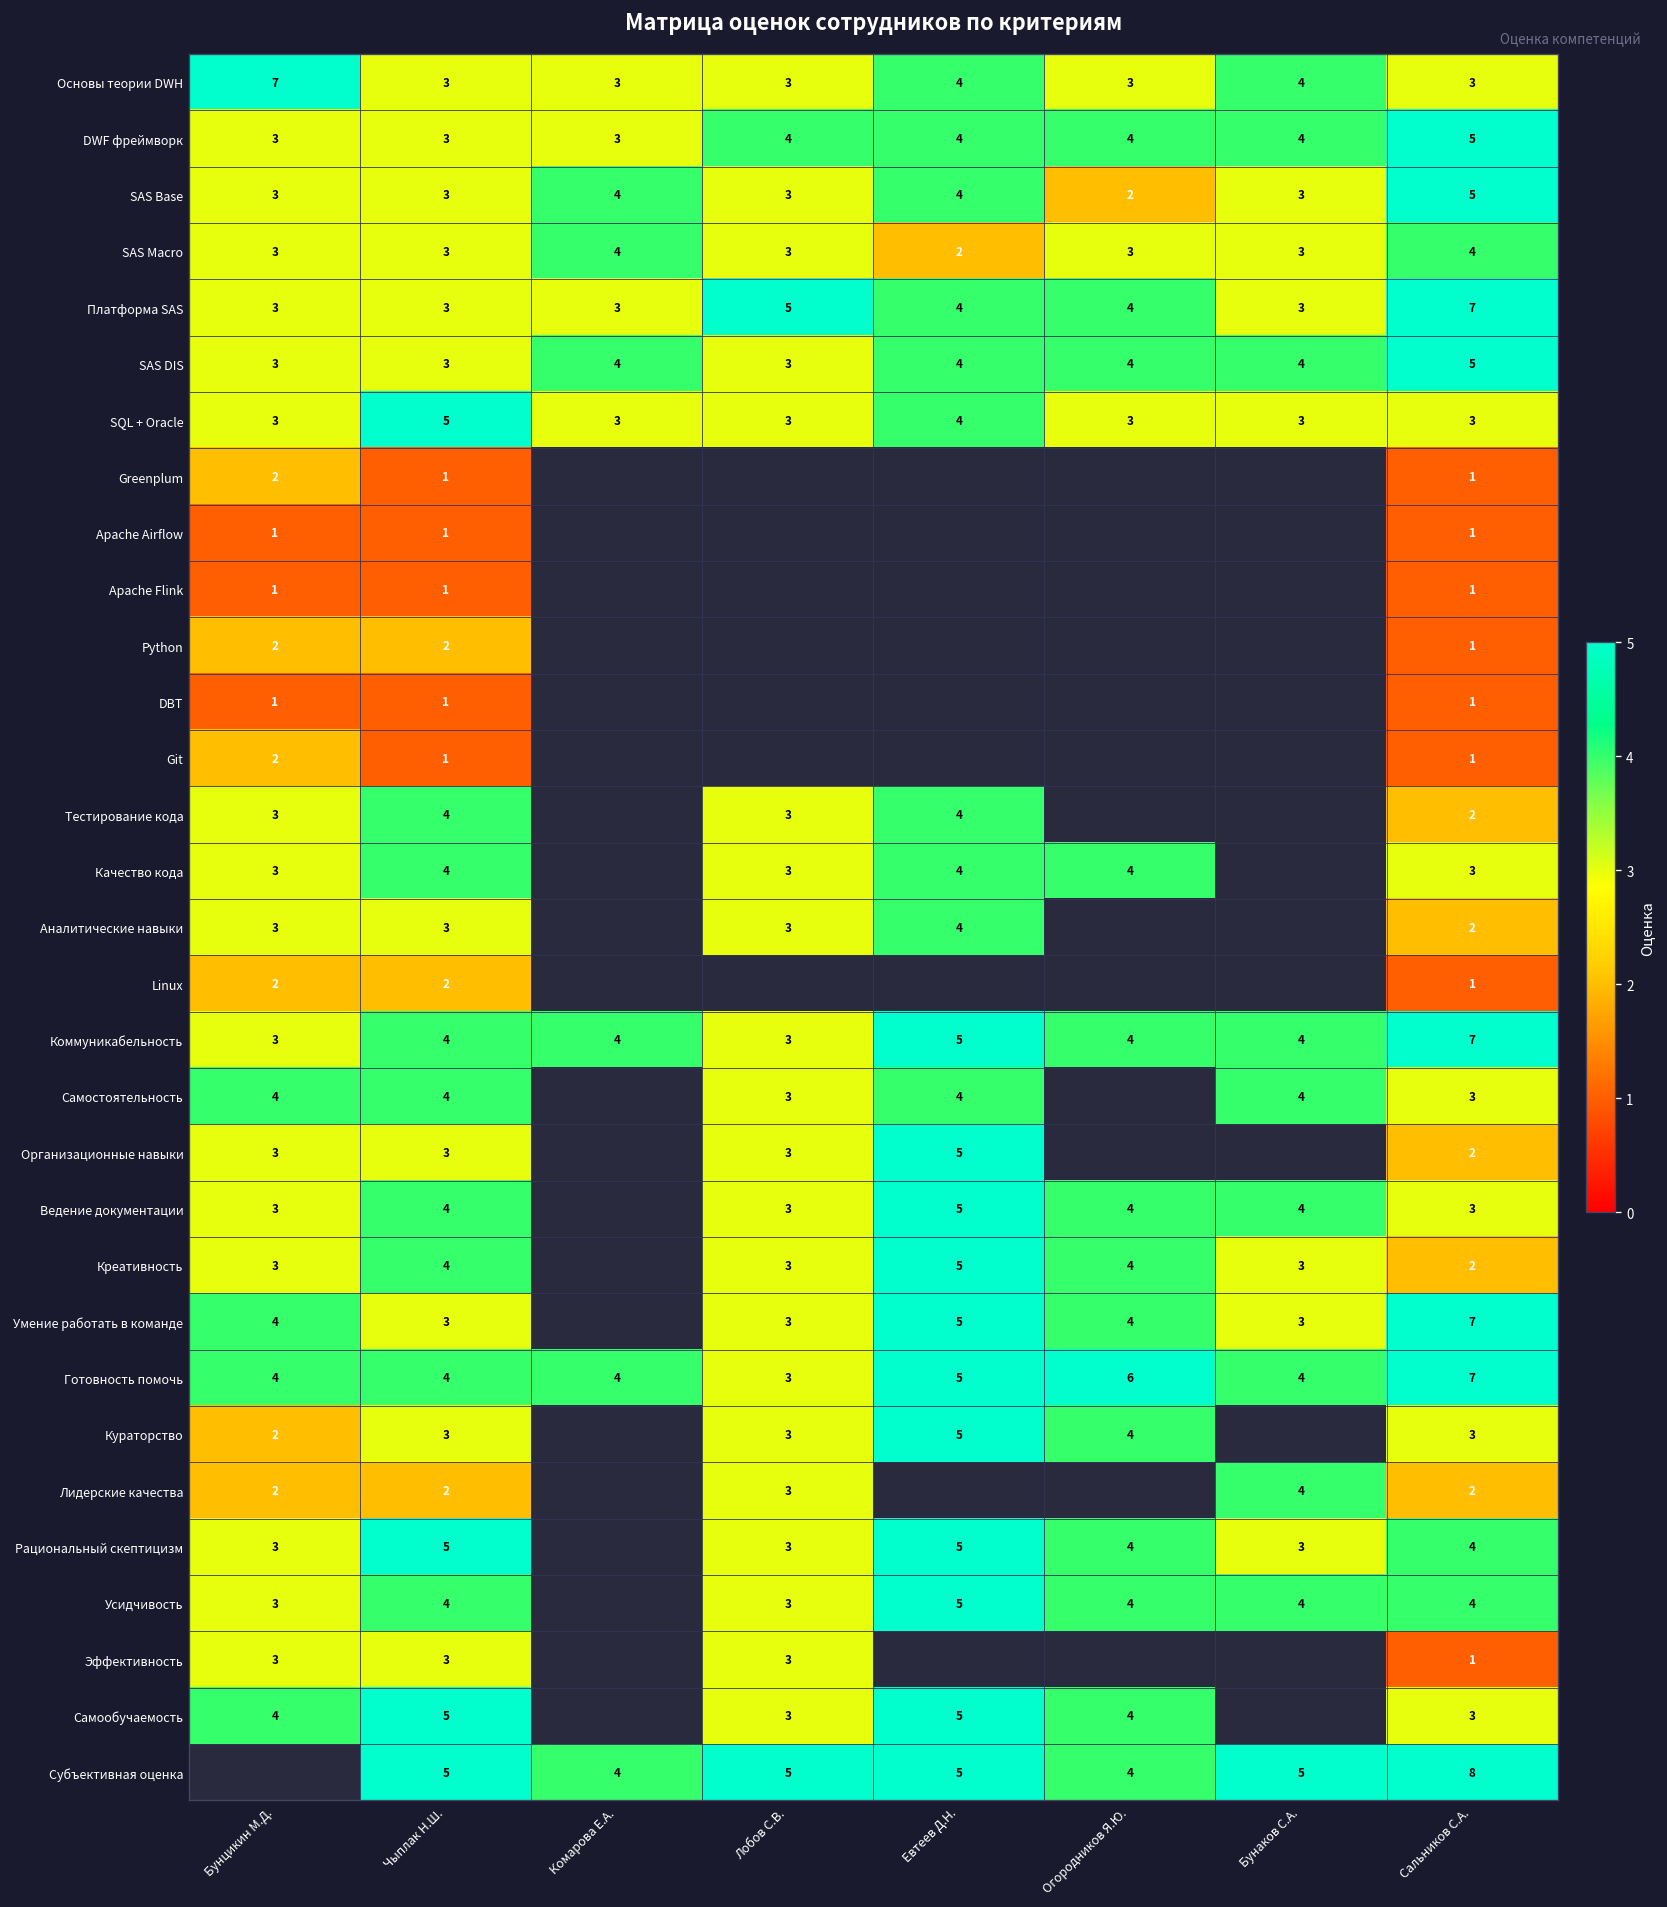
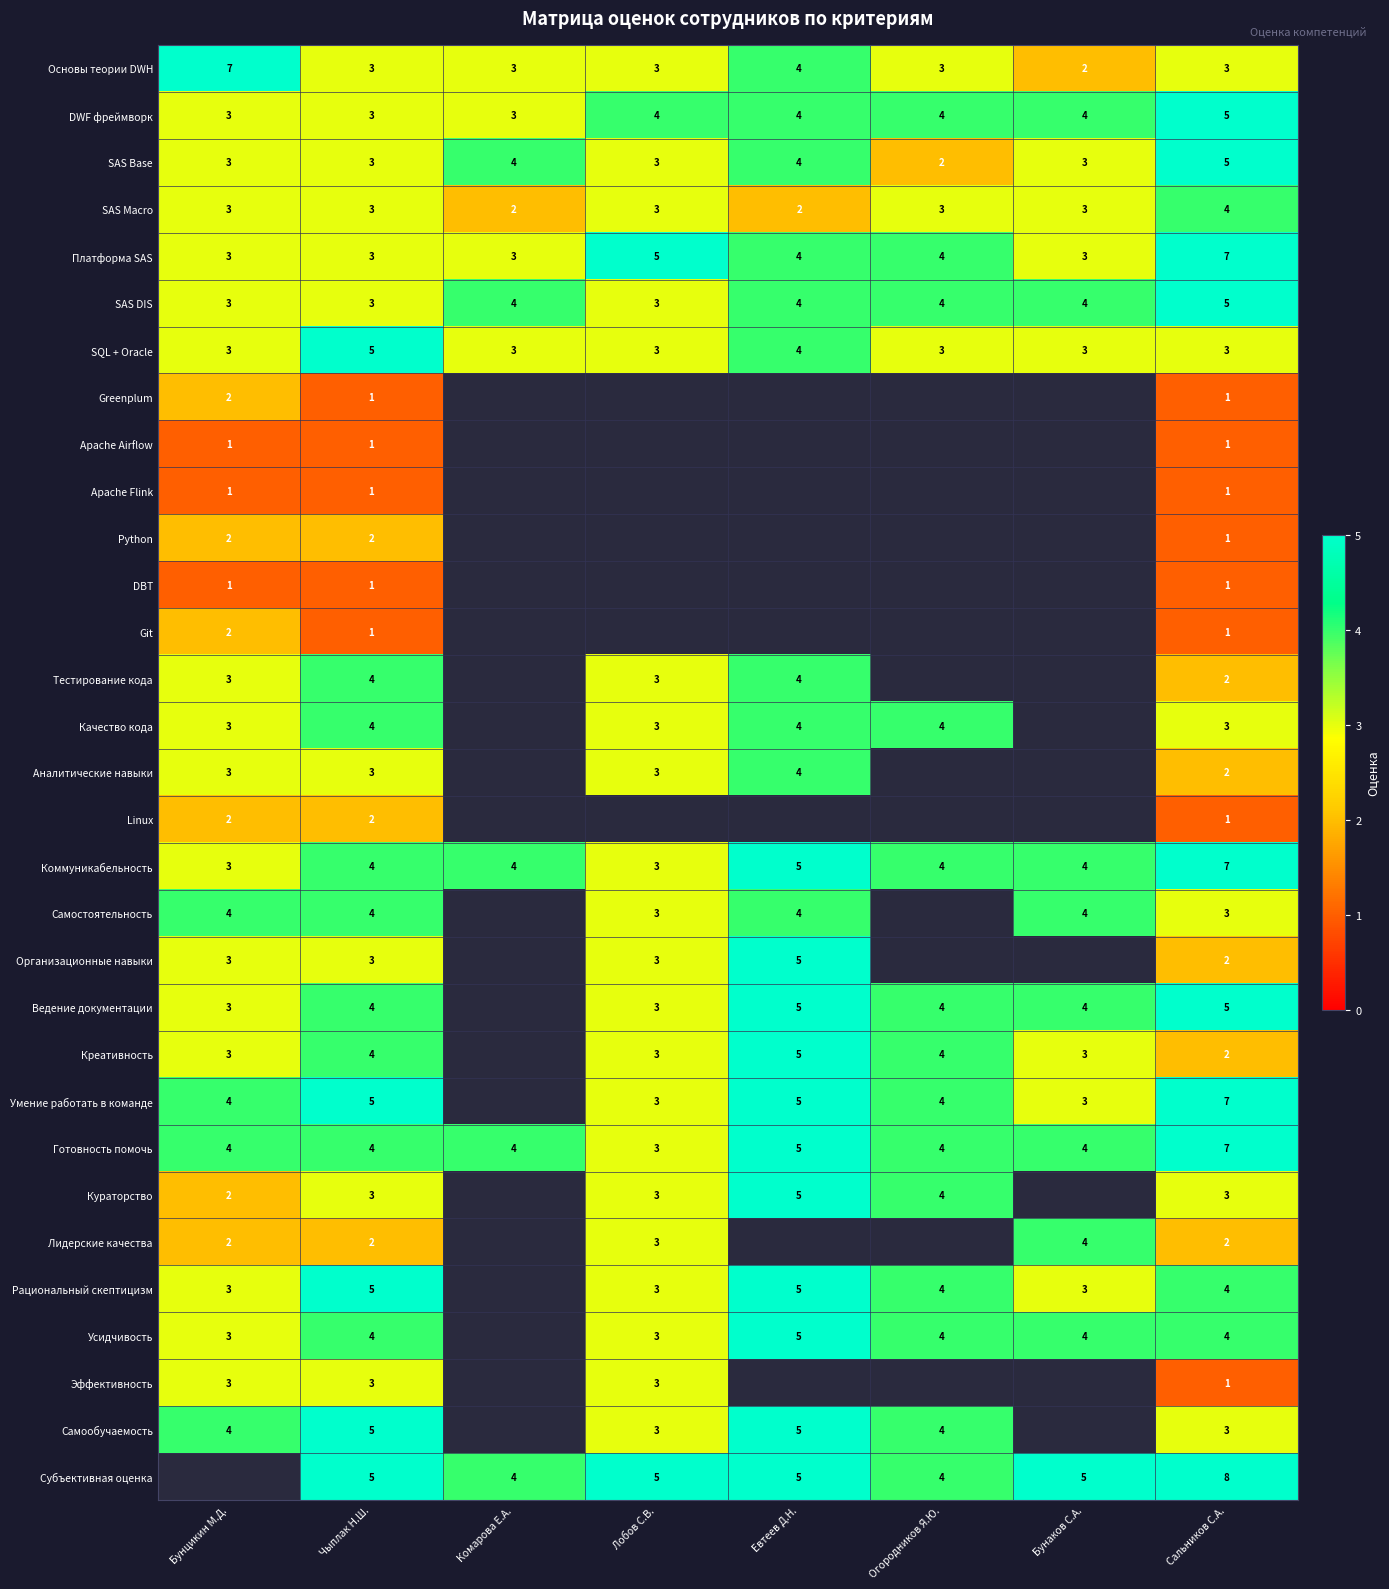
  {
    "Основы теории DWH": {
      "Бунцикин М.Д.": 7,
      "Чыплак Н.Ш.": 3,
      "Комарова Е.А.": 3,
      "Лобов С.В.": 3,
      "Евтеев Д.Н.": 4,
      "Огородников Я.Ю.": 3,
-     "Бунаков С.А.": 4,
+     "Бунаков С.А.": 2,
      "Сальников С.А.": 3
    },
    "DWF фреймворк": {
      "Бунцикин М.Д.": 3,
      "Чыплак Н.Ш.": 3,
      "Комарова Е.А.": 3,
      "Лобов С.В.": 4,
      "Евтеев Д.Н.": 4,
      "Огородников Я.Ю.": 4,
      "Бунаков С.А.": 4,
      "Сальников С.А.": 5
    },
    "SAS Base": {
      "Бунцикин М.Д.": 3,
      "Чыплак Н.Ш.": 3,
      "Комарова Е.А.": 4,
      "Лобов С.В.": 3,
      "Евтеев Д.Н.": 4,
      "Огородников Я.Ю.": 2,
      "Бунаков С.А.": 3,
      "Сальников С.А.": 5
    },
    "SAS Macro": {
      "Бунцикин М.Д.": 3,
      "Чыплак Н.Ш.": 3,
-     "Комарова Е.А.": 4,
+     "Комарова Е.А.": 2,
      "Лобов С.В.": 3,
      "Евтеев Д.Н.": 2,
      "Огородников Я.Ю.": 3,
      "Бунаков С.А.": 3,
      "Сальников С.А.": 4
    },
    "Платформа SAS": {
      "Бунцикин М.Д.": 3,
      "Чыплак Н.Ш.": 3,
      "Комарова Е.А.": 3,
      "Лобов С.В.": 5,
      "Евтеев Д.Н.": 4,
      "Огородников Я.Ю.": 4,
      "Бунаков С.А.": 3,
      "Сальников С.А.": 7
    },
    "SAS DIS": {
      "Бунцикин М.Д.": 3,
      "Чыплак Н.Ш.": 3,
      "Комарова Е.А.": 4,
      "Лобов С.В.": 3,
      "Евтеев Д.Н.": 4,
      "Огородников Я.Ю.": 4,
      "Бунаков С.А.": 4,
      "Сальников С.А.": 5
    },
    "SQL + Oracle": {
      "Бунцикин М.Д.": 3,
      "Чыплак Н.Ш.": 5,
      "Комарова Е.А.": 3,
      "Лобов С.В.": 3,
      "Евтеев Д.Н.": 4,
      "Огородников Я.Ю.": 3,
      "Бунаков С.А.": 3,
      "Сальников С.А.": 3
    },
    "Greenplum": {
      "Бунцикин М.Д.": 2,
      "Чыплак Н.Ш.": 1,
      "Сальников С.А.": 1
    },
    "Apache Airflow": {
      "Бунцикин М.Д.": 1,
      "Чыплак Н.Ш.": 1,
      "Сальников С.А.": 1
    },
    "Apache Flink": {
      "Бунцикин М.Д.": 1,
      "Чыплак Н.Ш.": 1,
      "Сальников С.А.": 1
    },
    "Python": {
      "Бунцикин М.Д.": 2,
      "Чыплак Н.Ш.": 2,
      "Сальников С.А.": 1
    },
    "DBT": {
      "Бунцикин М.Д.": 1,
      "Чыплак Н.Ш.": 1,
      "Сальников С.А.": 1
    },
    "Git": {
      "Бунцикин М.Д.": 2,
      "Чыплак Н.Ш.": 1,
      "Сальников С.А.": 1
    },
    "Тестирование кода": {
      "Бунцикин М.Д.": 3,
      "Чыплак Н.Ш.": 4,
      "Лобов С.В.": 3,
      "Евтеев Д.Н.": 4,
      "Сальников С.А.": 2
    },
    "Качество кода": {
      "Бунцикин М.Д.": 3,
      "Чыплак Н.Ш.": 4,
      "Лобов С.В.": 3,
      "Евтеев Д.Н.": 4,
      "Огородников Я.Ю.": 4,
      "Сальников С.А.": 3
    },
    "Аналитические навыки": {
      "Бунцикин М.Д.": 3,
      "Чыплак Н.Ш.": 3,
      "Лобов С.В.": 3,
      "Евтеев Д.Н.": 4,
      "Сальников С.А.": 2
    },
    "Linux": {
      "Бунцикин М.Д.": 2,
      "Чыплак Н.Ш.": 2,
      "Сальников С.А.": 1
    },
    "Коммуникабельность": {
      "Бунцикин М.Д.": 3,
      "Чыплак Н.Ш.": 4,
      "Комарова Е.А.": 4,
      "Лобов С.В.": 3,
      "Евтеев Д.Н.": 5,
      "Огородников Я.Ю.": 4,
      "Бунаков С.А.": 4,
      "Сальников С.А.": 7
    },
    "Самостоятельность": {
      "Бунцикин М.Д.": 4,
      "Чыплак Н.Ш.": 4,
      "Лобов С.В.": 3,
      "Евтеев Д.Н.": 4,
      "Бунаков С.А.": 4,
      "Сальников С.А.": 3
    },
    "Организационные навыки": {
      "Бунцикин М.Д.": 3,
      "Чыплак Н.Ш.": 3,
      "Лобов С.В.": 3,
      "Евтеев Д.Н.": 5,
      "Сальников С.А.": 2
    },
    "Ведение документации": {
      "Бунцикин М.Д.": 3,
      "Чыплак Н.Ш.": 4,
      "Лобов С.В.": 3,
      "Евтеев Д.Н.": 5,
      "Огородников Я.Ю.": 4,
      "Бунаков С.А.": 4,
-     "Сальников С.А.": 3
+     "Сальников С.А.": 5
    },
    "Креативность": {
      "Бунцикин М.Д.": 3,
      "Чыплак Н.Ш.": 4,
      "Лобов С.В.": 3,
      "Евтеев Д.Н.": 5,
      "Огородников Я.Ю.": 4,
      "Бунаков С.А.": 3,
      "Сальников С.А.": 2
    },
    "Умение работать в команде": {
      "Бунцикин М.Д.": 4,
-     "Чыплак Н.Ш.": 3,
+     "Чыплак Н.Ш.": 5,
      "Лобов С.В.": 3,
      "Евтеев Д.Н.": 5,
      "Огородников Я.Ю.": 4,
      "Бунаков С.А.": 3,
      "Сальников С.А.": 7
    },
    "Готовность помочь": {
      "Бунцикин М.Д.": 4,
      "Чыплак Н.Ш.": 4,
      "Комарова Е.А.": 4,
      "Лобов С.В.": 3,
      "Евтеев Д.Н.": 5,
-     "Огородников Я.Ю.": 6,
+     "Огородников Я.Ю.": 4,
      "Бунаков С.А.": 4,
      "Сальников С.А.": 7
    },
    "Кураторство": {
      "Бунцикин М.Д.": 2,
      "Чыплак Н.Ш.": 3,
      "Лобов С.В.": 3,
      "Евтеев Д.Н.": 5,
      "Огородников Я.Ю.": 4,
      "Сальников С.А.": 3
    },
    "Лидерские качества": {
      "Бунцикин М.Д.": 2,
      "Чыплак Н.Ш.": 2,
      "Лобов С.В.": 3,
      "Бунаков С.А.": 4,
      "Сальников С.А.": 2
    },
    "Рациональный скептицизм": {
      "Бунцикин М.Д.": 3,
      "Чыплак Н.Ш.": 5,
      "Лобов С.В.": 3,
      "Евтеев Д.Н.": 5,
      "Огородников Я.Ю.": 4,
      "Бунаков С.А.": 3,
      "Сальников С.А.": 4
    },
    "Усидчивость": {
      "Бунцикин М.Д.": 3,
      "Чыплак Н.Ш.": 4,
      "Лобов С.В.": 3,
      "Евтеев Д.Н.": 5,
      "Огородников Я.Ю.": 4,
      "Бунаков С.А.": 4,
      "Сальников С.А.": 4
    },
    "Эффективность": {
      "Бунцикин М.Д.": 3,
      "Чыплак Н.Ш.": 3,
      "Лобов С.В.": 3,
      "Сальников С.А.": 1
    },
    "Самообучаемость": {
      "Бунцикин М.Д.": 4,
      "Чыплак Н.Ш.": 5,
      "Лобов С.В.": 3,
      "Евтеев Д.Н.": 5,
      "Огородников Я.Ю.": 4,
      "Сальников С.А.": 3
    },
    "Субъективная оценка": {
      "Чыплак Н.Ш.": 5,
      "Комарова Е.А.": 4,
      "Лобов С.В.": 5,
      "Евтеев Д.Н.": 5,
      "Огородников Я.Ю.": 4,
      "Бунаков С.А.": 5,
      "Сальников С.А.": 8
    }
  }
